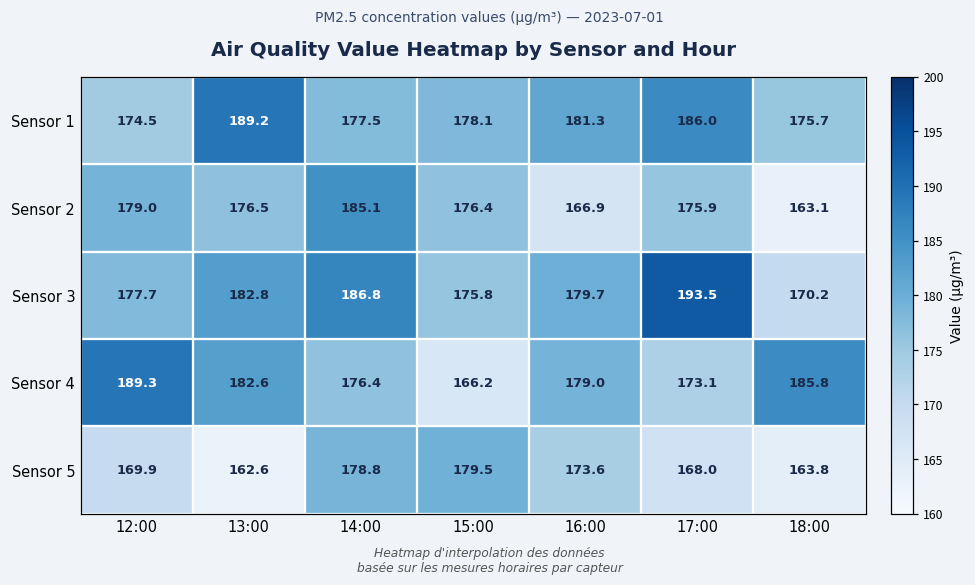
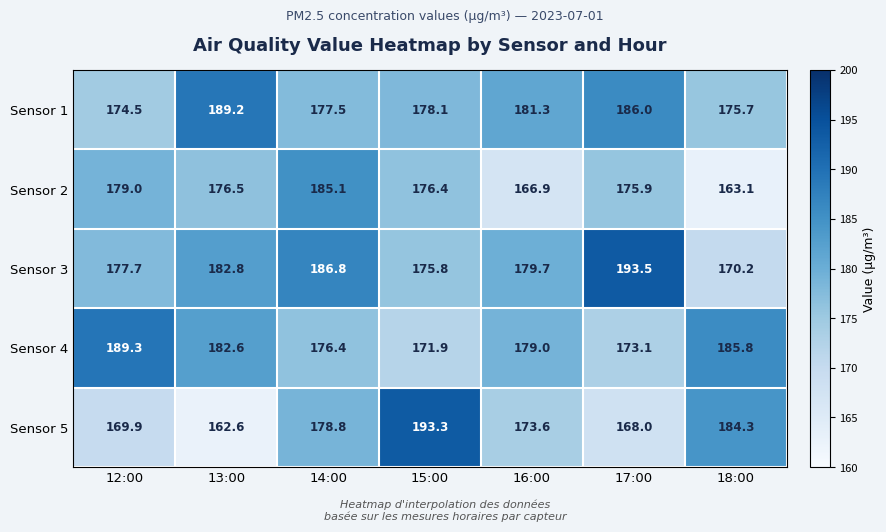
  {
    "Sensor 1": {
      "12:00": 174.5,
      "13:00": 189.2,
      "14:00": 177.5,
      "15:00": 178.1,
      "16:00": 181.3,
      "17:00": 186.0,
      "18:00": 175.7
    },
    "Sensor 2": {
      "12:00": 179.0,
      "13:00": 176.5,
      "14:00": 185.1,
      "15:00": 176.4,
      "16:00": 166.9,
      "17:00": 175.9,
      "18:00": 163.1
    },
    "Sensor 3": {
      "12:00": 177.7,
      "13:00": 182.8,
      "14:00": 186.8,
      "15:00": 175.8,
      "16:00": 179.7,
      "17:00": 193.5,
      "18:00": 170.2
    },
    "Sensor 4": {
      "12:00": 189.3,
      "13:00": 182.6,
      "14:00": 176.4,
-     "15:00": 166.2,
+     "15:00": 171.9,
      "16:00": 179.0,
      "17:00": 173.1,
      "18:00": 185.8
    },
    "Sensor 5": {
      "12:00": 169.9,
      "13:00": 162.6,
      "14:00": 178.8,
-     "15:00": 179.5,
+     "15:00": 193.3,
      "16:00": 173.6,
      "17:00": 168.0,
-     "18:00": 163.8
+     "18:00": 184.3
    }
  }
